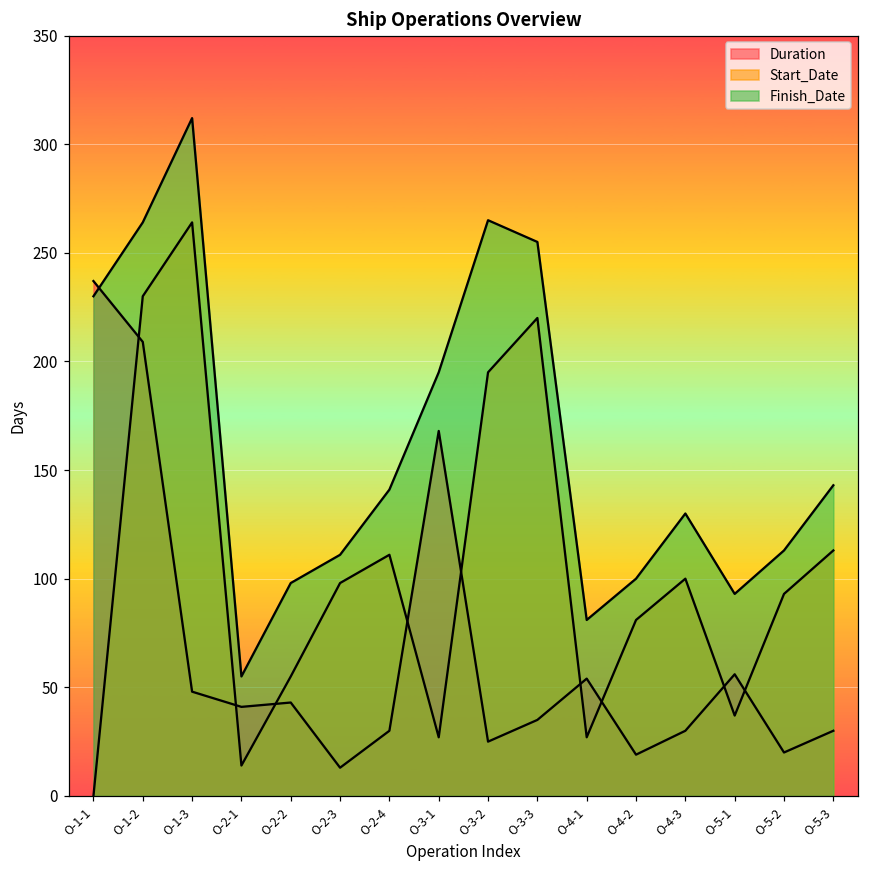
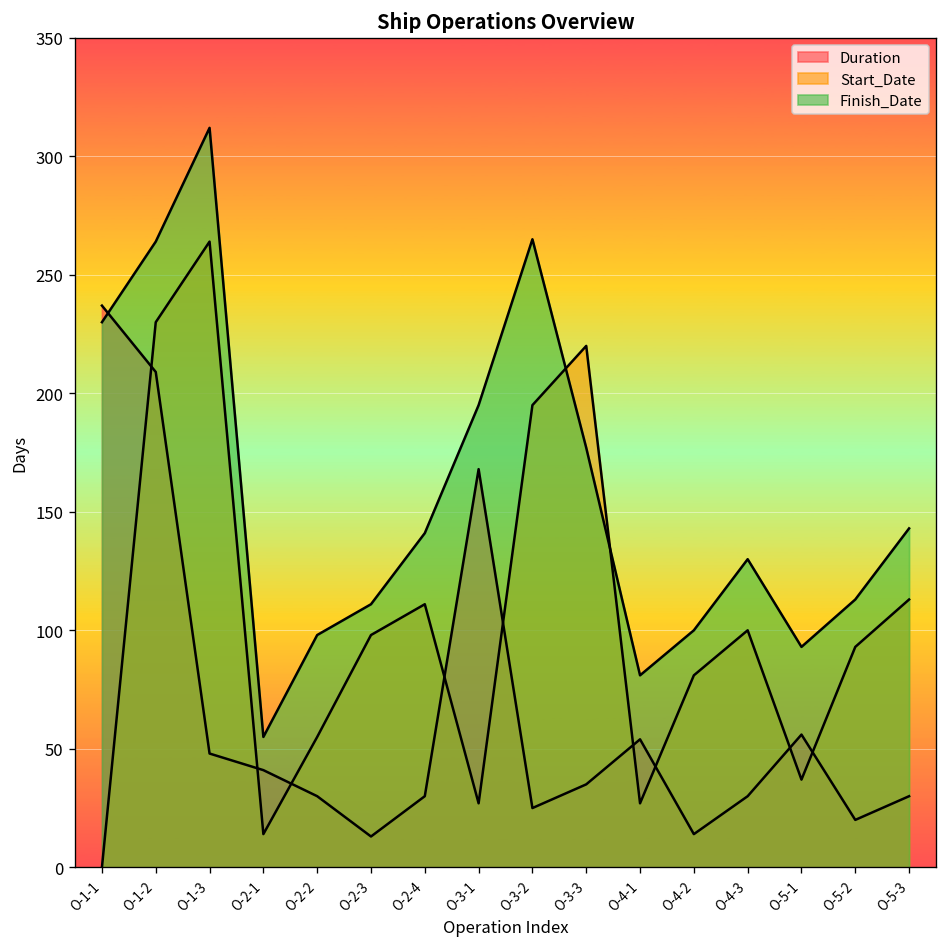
  {
    "Duration": {
      "O-1-1": 237,
      "O-1-2": 209,
      "O-1-3": 48,
      "O-2-1": 41,
-     "O-2-2": 43,
+     "O-2-2": 30,
      "O-2-3": 13,
      "O-2-4": 30,
      "O-3-1": 168,
      "O-3-2": 25,
      "O-3-3": 35,
      "O-4-1": 54,
-     "O-4-2": 19,
+     "O-4-2": 14,
      "O-4-3": 30,
      "O-5-1": 56,
      "O-5-2": 20,
      "O-5-3": 30
    },
    "Start_Date": {
      "O-1-1": 0,
      "O-1-2": 230,
      "O-1-3": 264,
      "O-2-1": 14,
      "O-2-2": 55,
      "O-2-3": 98,
      "O-2-4": 111,
      "O-3-1": 27,
      "O-3-2": 195,
      "O-3-3": 220,
      "O-4-1": 27,
      "O-4-2": 81,
      "O-4-3": 100,
      "O-5-1": 37,
      "O-5-2": 93,
      "O-5-3": 113
    },
    "Finish_Date": {
      "O-1-1": 230,
      "O-1-2": 264,
      "O-1-3": 312,
      "O-2-1": 55,
      "O-2-2": 98,
      "O-2-3": 111,
      "O-2-4": 141,
      "O-3-1": 195,
      "O-3-2": 265,
-     "O-3-3": 255,
+     "O-3-3": 177,
      "O-4-1": 81,
      "O-4-2": 100,
      "O-4-3": 130,
      "O-5-1": 93,
      "O-5-2": 113,
      "O-5-3": 143
    }
  }
